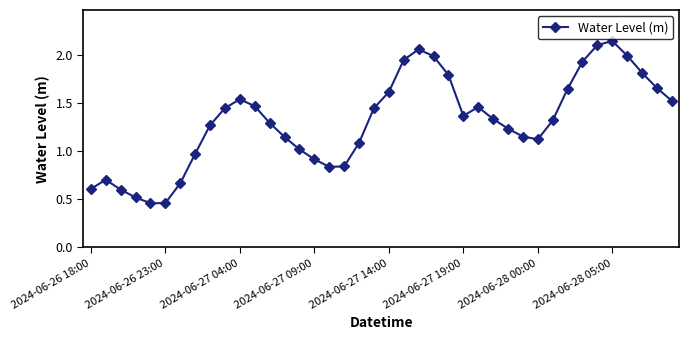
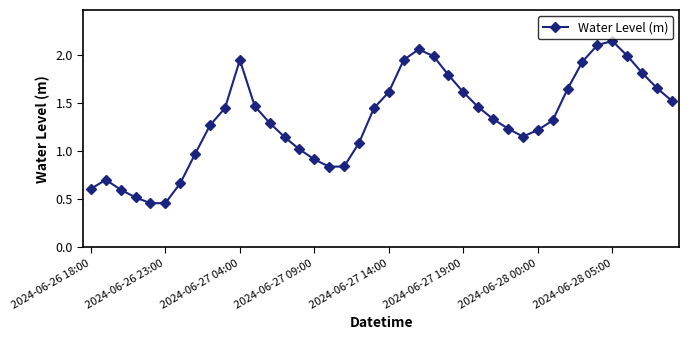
  {
    "2024-06-26 18:00": 0.6,
    "2024-06-26 23:00": 0.5,
-   "2024-06-27 04:00": 1.5,
+   "2024-06-27 04:00": 1.9,
    "2024-06-27 09:00": 0.9,
    "2024-06-27 14:00": 1.6,
-   "2024-06-27 19:00": 1.4,
-   "2024-06-28 00:00": 1.1,
+   "2024-06-27 19:00": 1.6,
+   "2024-06-28 00:00": 1.2,
    "2024-06-28 05:00": 2.1
  }
